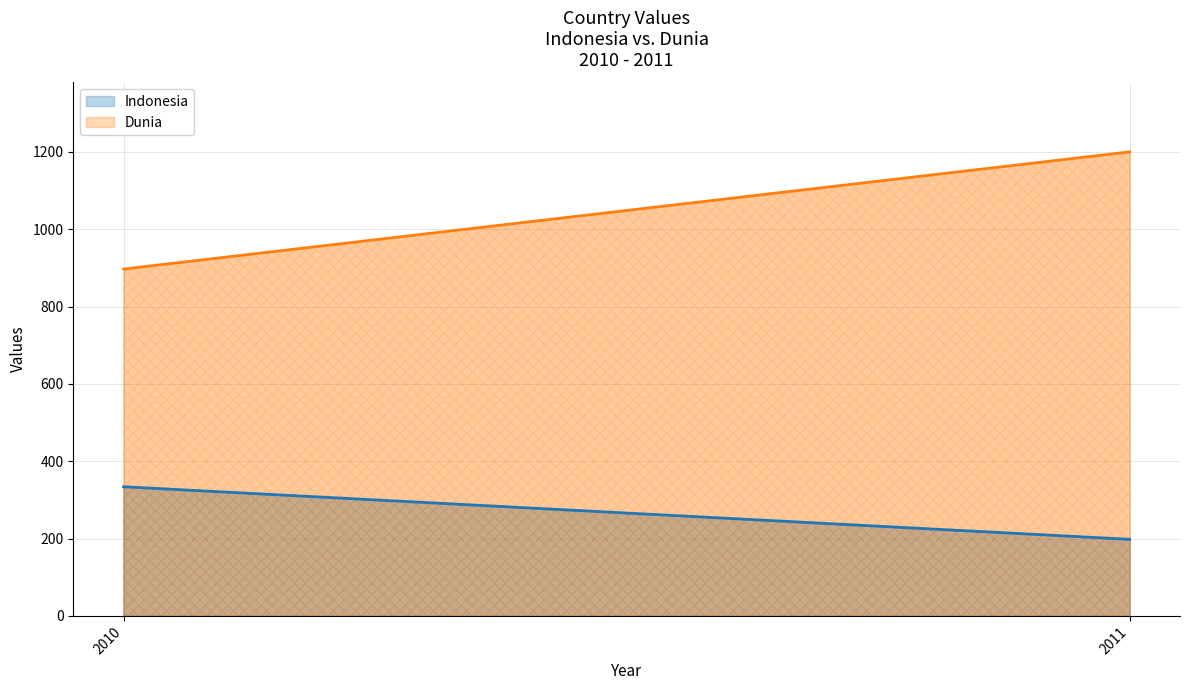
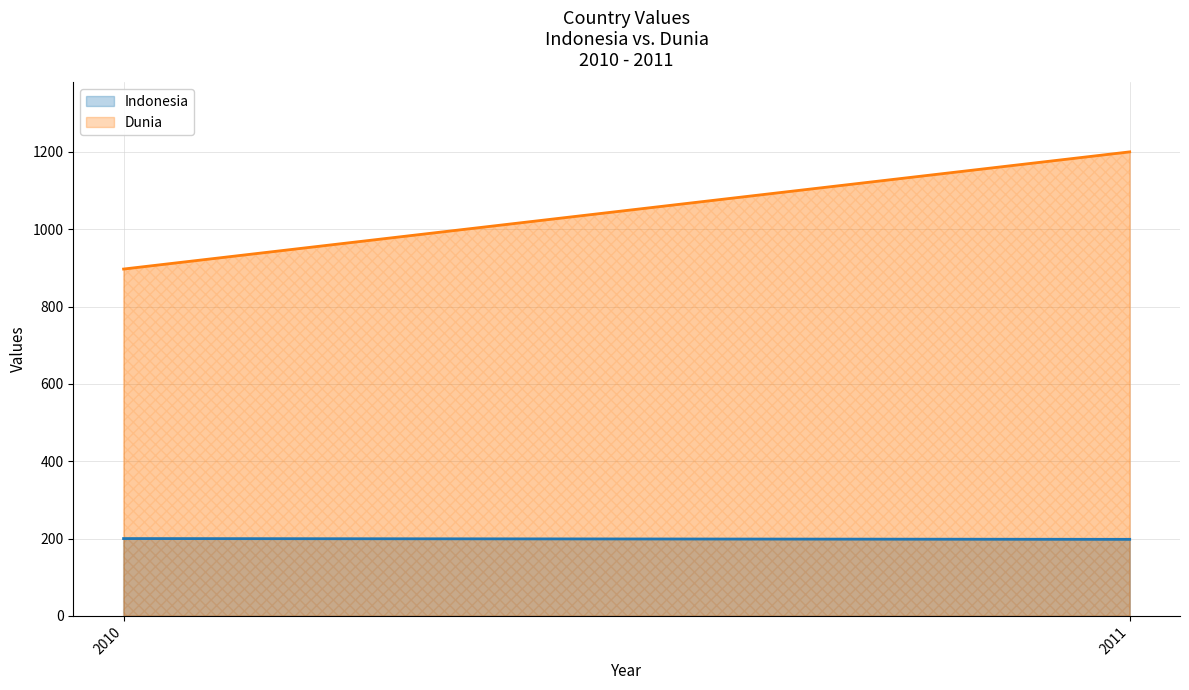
  {
    "Indonesia": {
-     "2010": 330,
+     "2010": 200,
      "2011": 200
    },
    "Dunia": {
      "2010": 900,
      "2011": 1200
    }
  }
